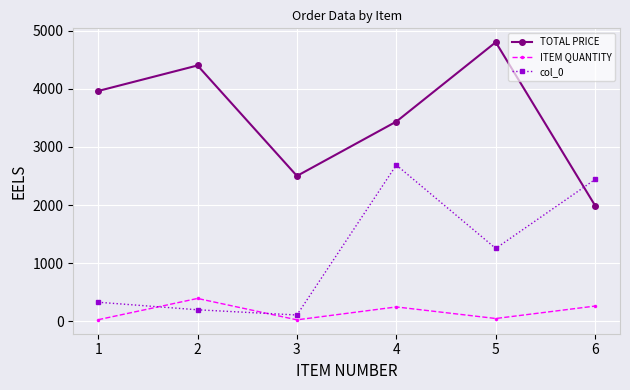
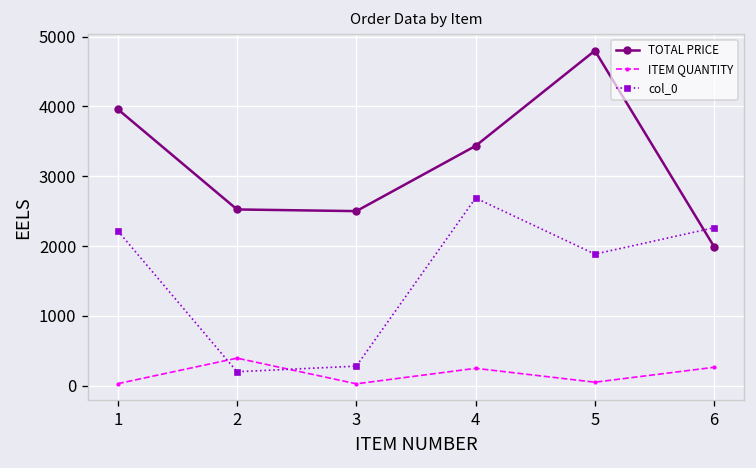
  {
    "TOTAL PRICE": {
      "1": 4000,
-     "2": 4400,
+     "2": 2500,
      "3": 2500,
      "4": 3400,
      "5": 4800,
      "6": 2000
    },
    "ITEM QUANTITY": {
      "1": 0,
      "2": 400,
      "3": 0,
      "4": 200,
      "5": 0,
      "6": 300
    },
    "col_0": {
-     "1": 300,
+     "1": 2200,
      "2": 200,
-     "3": 100,
+     "3": 300,
      "4": 2700,
-     "5": 1300,
-     "6": 2400
+     "5": 1900,
+     "6": 2300
    }
  }
